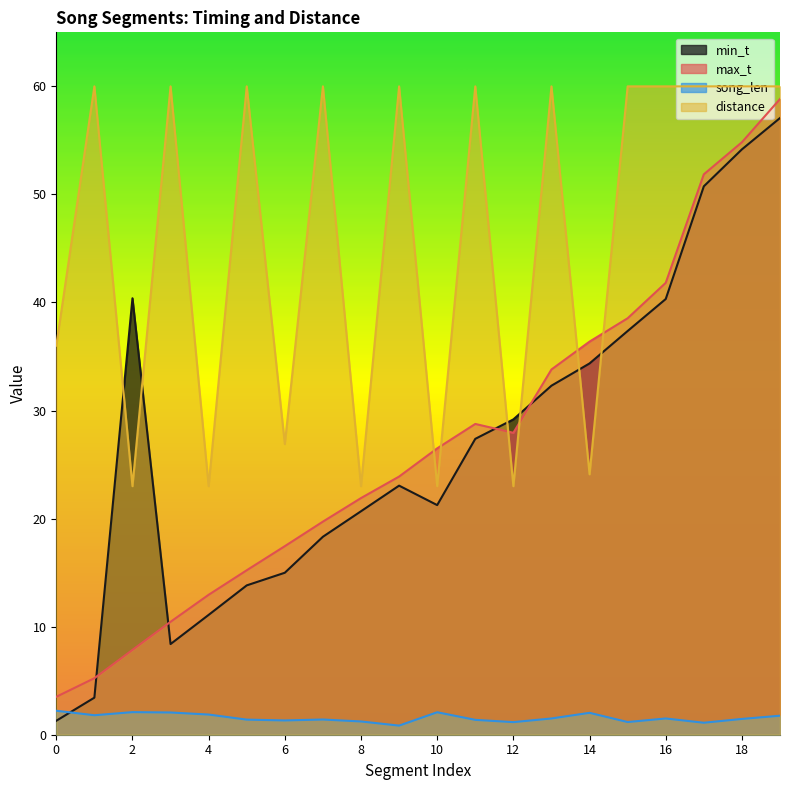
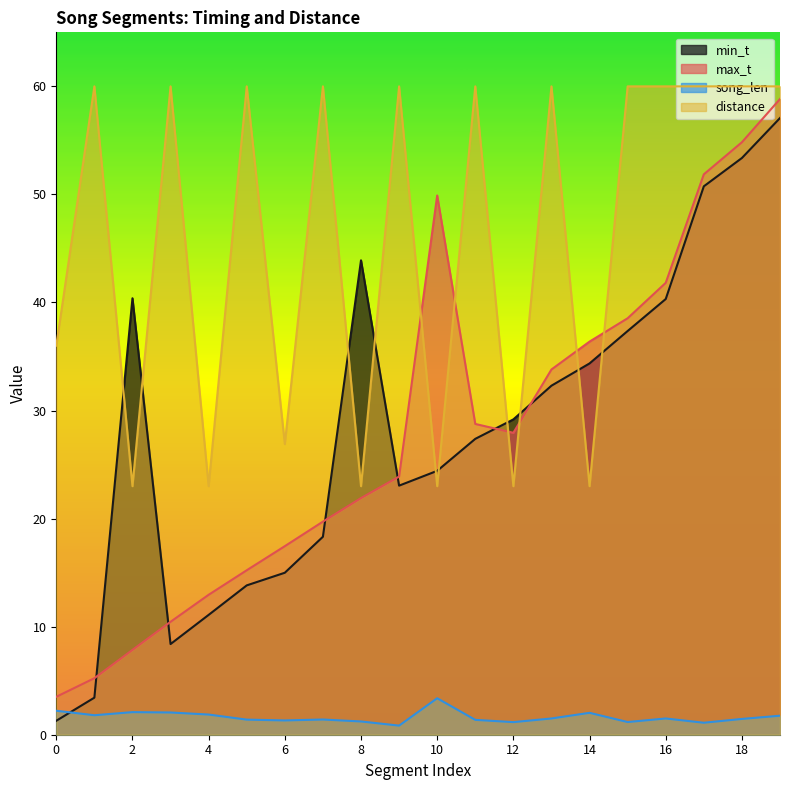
  {
    "min_t": {
      "0": 1.3,
      "2": 40.4,
      "4": 11.1,
      "6": 15.0,
-     "8": 20.7,
-     "10": 21.3,
+     "8": 43.9,
+     "10": 24.4,
      "12": 29.2,
      "14": 34.4,
      "16": 40.3,
-     "18": 54.2
+     "18": 53.4
    },
    "max_t": {
      "0": 3.5,
      "2": 7.9,
      "4": 13.0,
      "6": 17.5,
      "8": 21.9,
-     "10": 26.5,
+     "10": 49.9,
      "12": 27.9,
      "14": 36.4,
      "16": 41.8,
      "18": 54.8
    },
    "song_len": {
      "0": 2.2,
      "2": 2.1,
      "4": 1.9,
      "6": 1.3,
      "8": 1.2,
-     "10": 2.1,
+     "10": 3.4,
      "12": 1.2,
      "14": 2.0,
      "16": 1.5,
      "18": 1.5
    },
    "distance": {
      "0": 36.0,
      "2": 23.0,
      "4": 23.0,
      "6": 26.9,
      "8": 23.0,
      "10": 23.0,
      "12": 23.0,
-     "14": 24.1,
+     "14": 23.0,
      "16": 60.0
    }
  }
